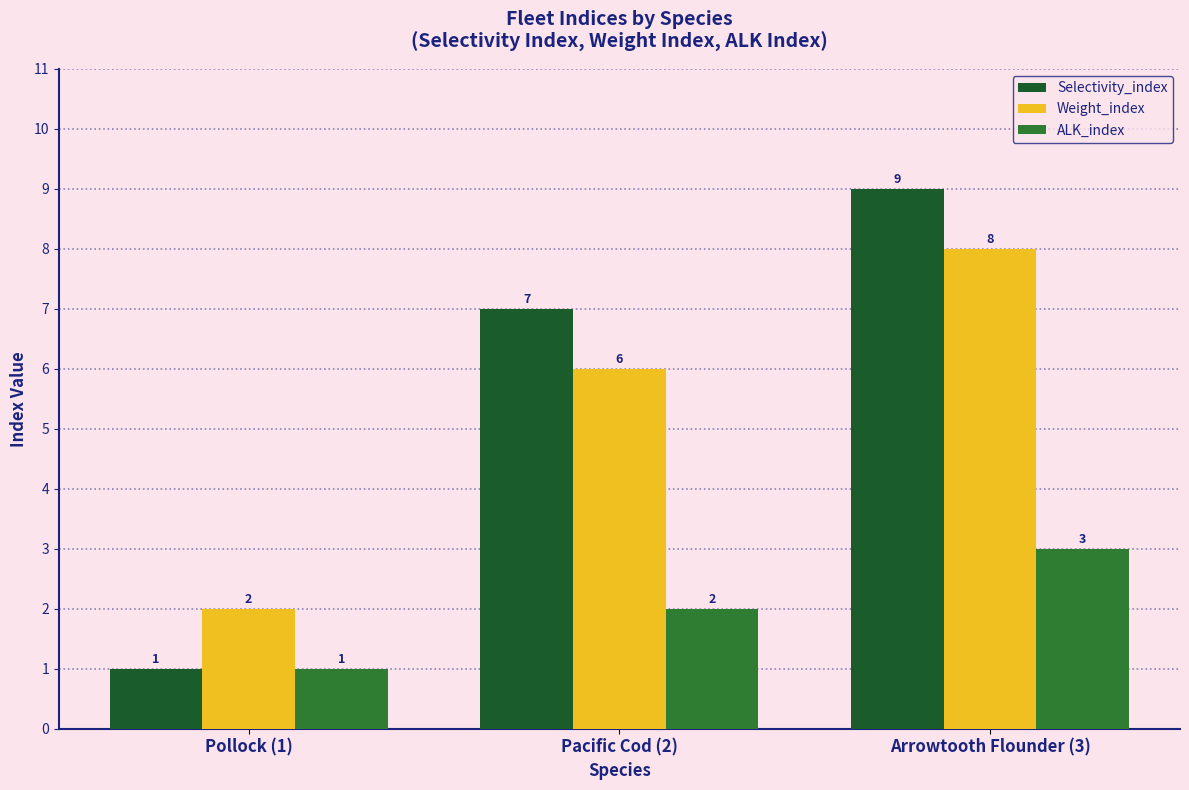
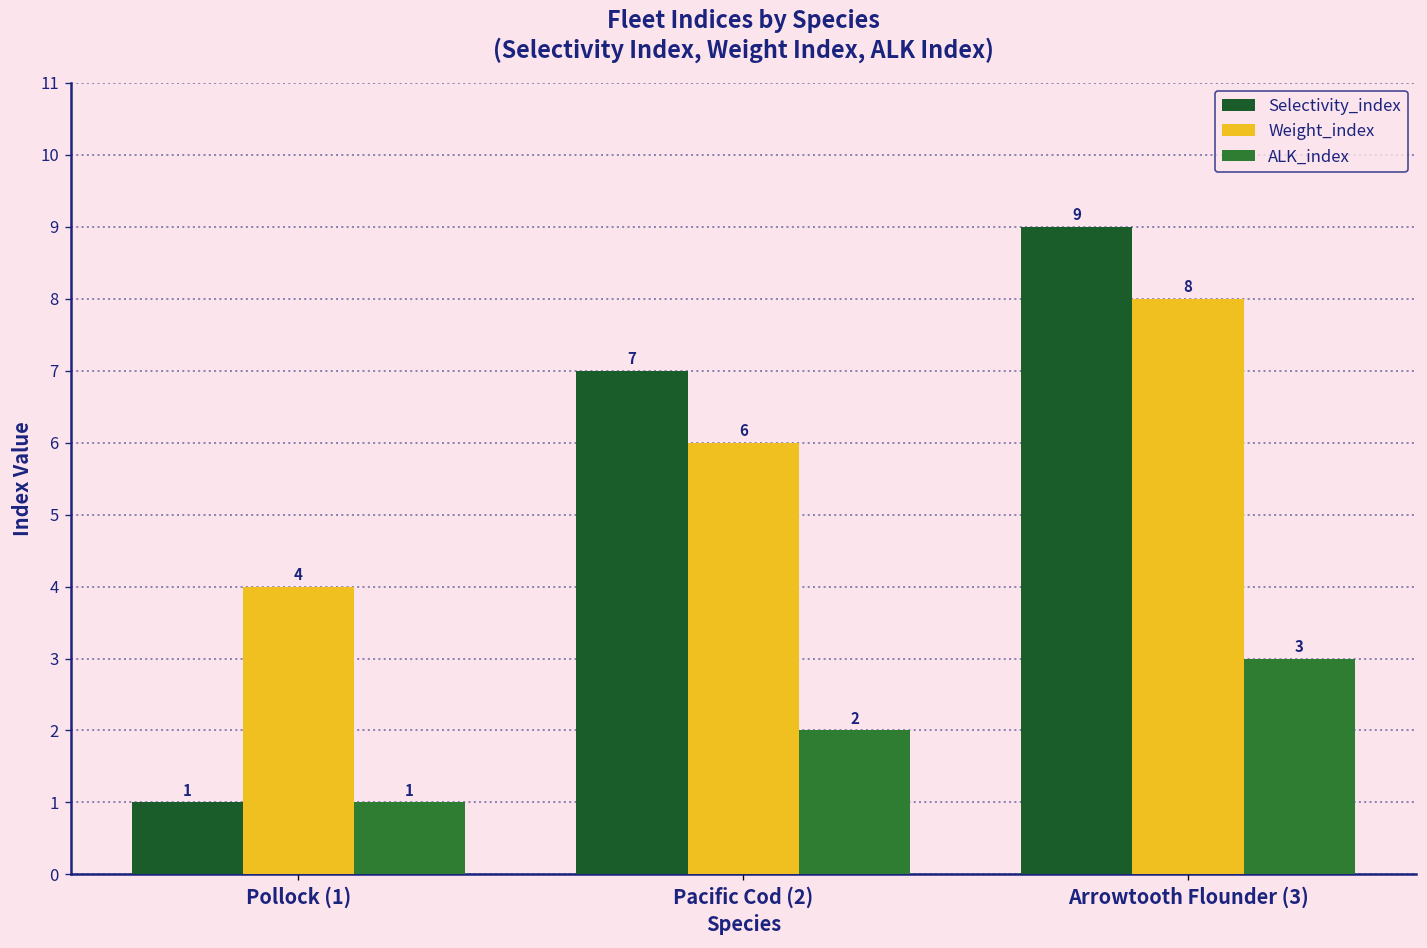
  {
    "Weight_index": {
-     "Pollock (1)": 2,
+     "Pollock (1)": 4,
      "Pacific Cod (2)": 6,
      "Arrowtooth Flounder (3)": 8
    }
  }
